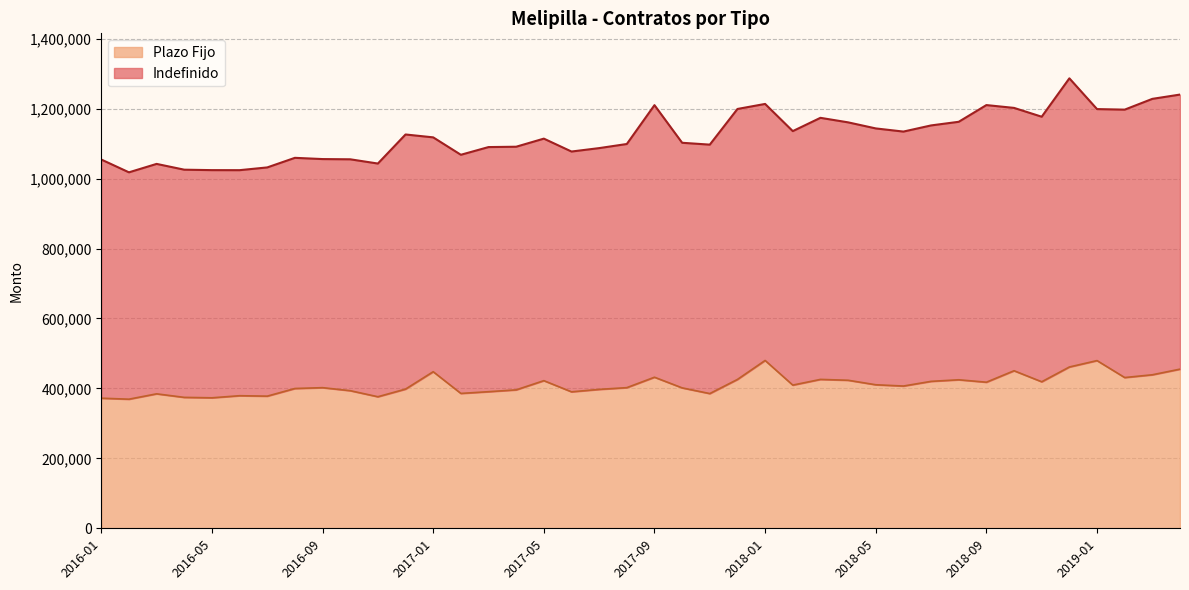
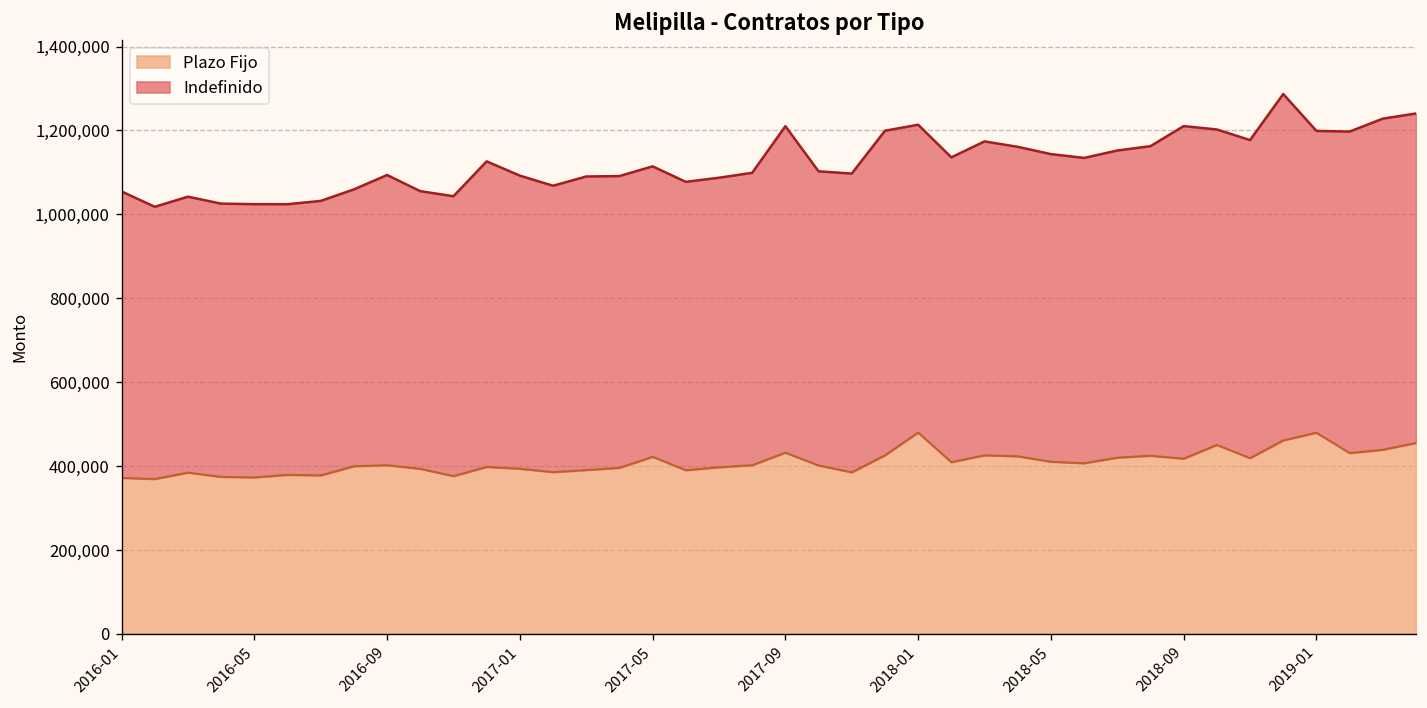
  {
    "Plazo Fijo": {
      "2016-01": "370,000",
      "2016-05": "370,000",
      "2016-09": "400,000",
-     "2017-01": "450,000",
+     "2017-01": "390,000",
      "2017-05": "420,000",
      "2017-09": "430,000",
      "2018-01": "480,000",
      "2018-05": "410,000",
      "2018-09": "420,000",
      "2019-01": "480,000"
    },
    "Indefinido": {
      "2016-01": "680,000",
      "2016-05": "650,000",
-     "2016-09": "650,000",
-     "2017-01": "670,000",
+     "2016-09": "690,000",
+     "2017-01": "700,000",
      "2017-05": "690,000",
      "2017-09": "780,000",
      "2018-01": "730,000",
      "2018-05": "730,000",
      "2018-09": "790,000",
      "2019-01": "720,000"
    }
  }
